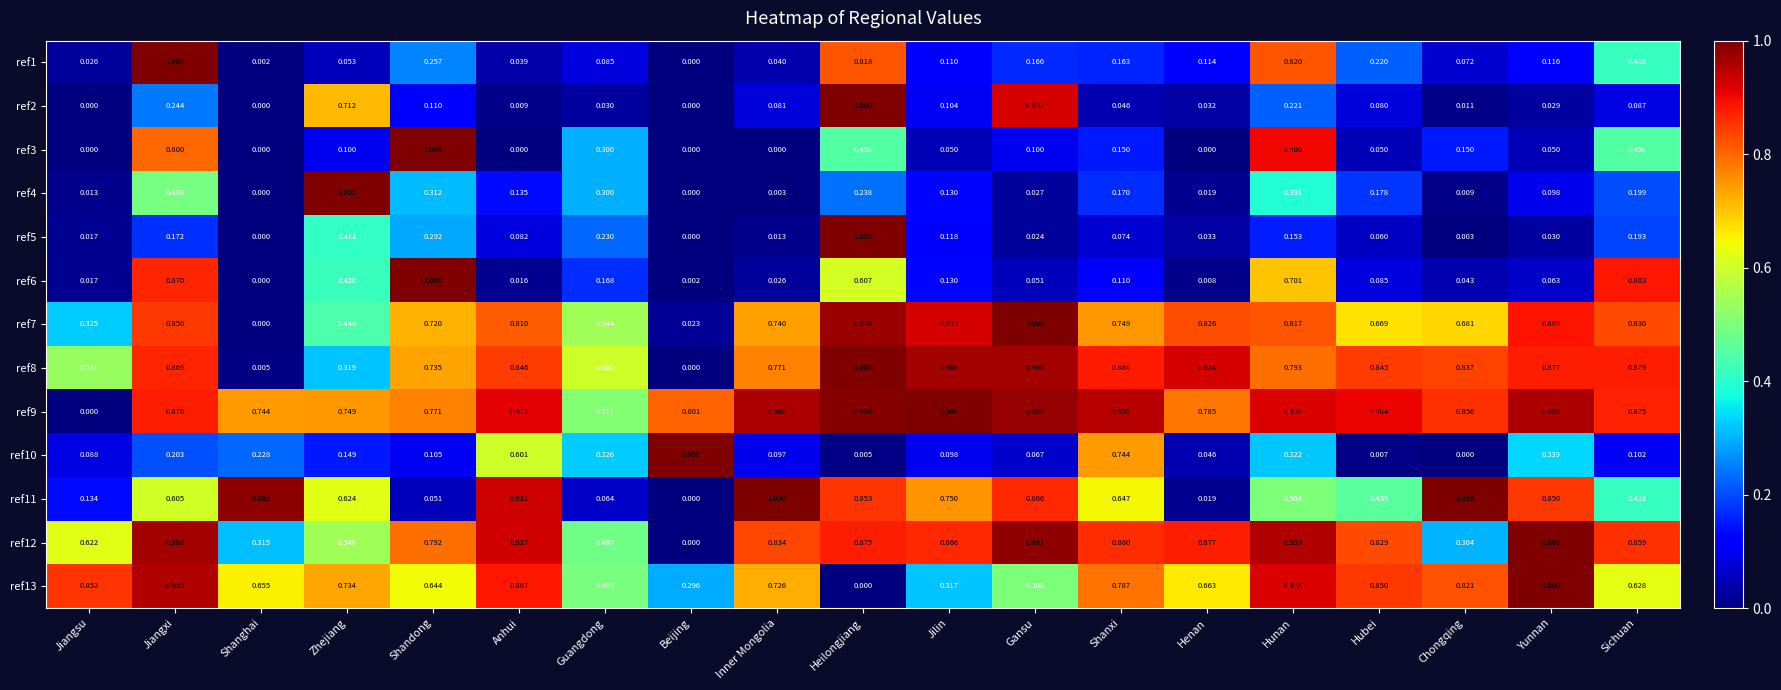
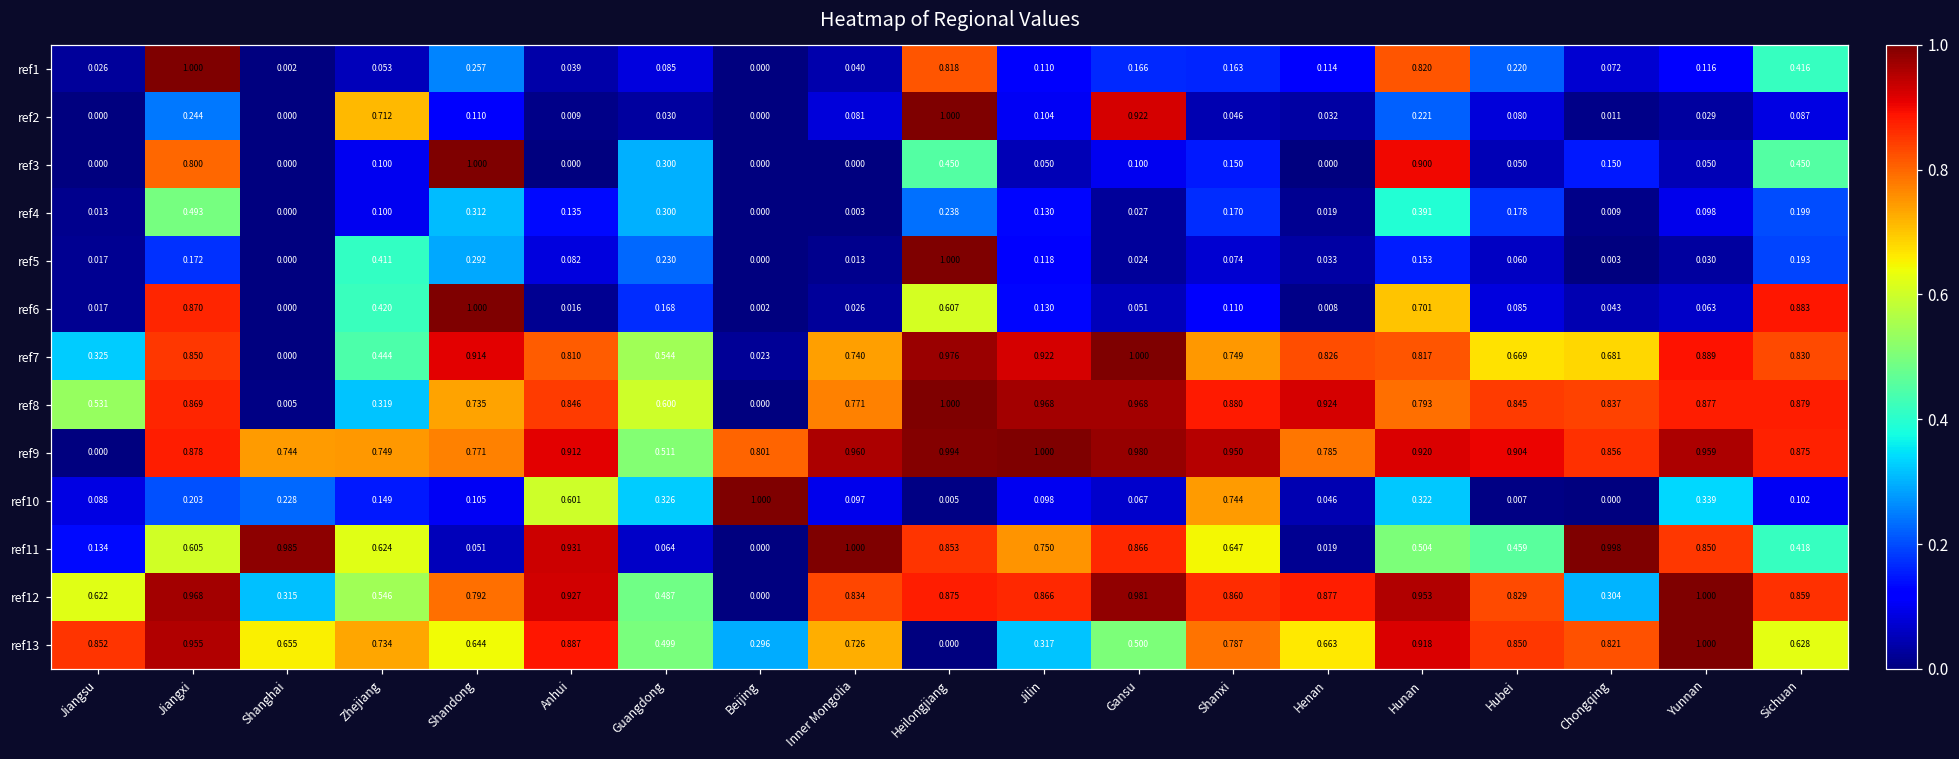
  {
    "ref4": {
      "Jiangsu": 0.013,
      "Jiangxi": 0.493,
      "Shanghai": 0.000,
-     "Zhejiang": 1.000,
+     "Zhejiang": 0.100,
      "Shandong": 0.312,
      "Anhui": 0.135,
      "Guangdong": 0.300,
      "Beijing": 0.000,
      "Inner Mongolia": 0.003,
      "Heilongjiang": 0.238,
      "Jilin": 0.130,
      "Gansu": 0.027,
      "Shanxi": 0.170,
      "Henan": 0.019,
      "Hunan": 0.391,
      "Hubei": 0.178,
      "Chongqing": 0.009,
      "Yunnan": 0.098,
      "Sichuan": 0.199
    },
    "ref7": {
      "Jiangsu": 0.325,
      "Jiangxi": 0.850,
      "Shanghai": 0.000,
      "Zhejiang": 0.444,
-     "Shandong": 0.720,
+     "Shandong": 0.914,
      "Anhui": 0.810,
      "Guangdong": 0.544,
      "Beijing": 0.023,
      "Inner Mongolia": 0.740,
      "Heilongjiang": 0.976,
      "Jilin": 0.922,
      "Gansu": 1.000,
      "Shanxi": 0.749,
      "Henan": 0.826,
      "Hunan": 0.817,
      "Hubei": 0.669,
      "Chongqing": 0.681,
      "Yunnan": 0.889,
      "Sichuan": 0.830
    }
  }
